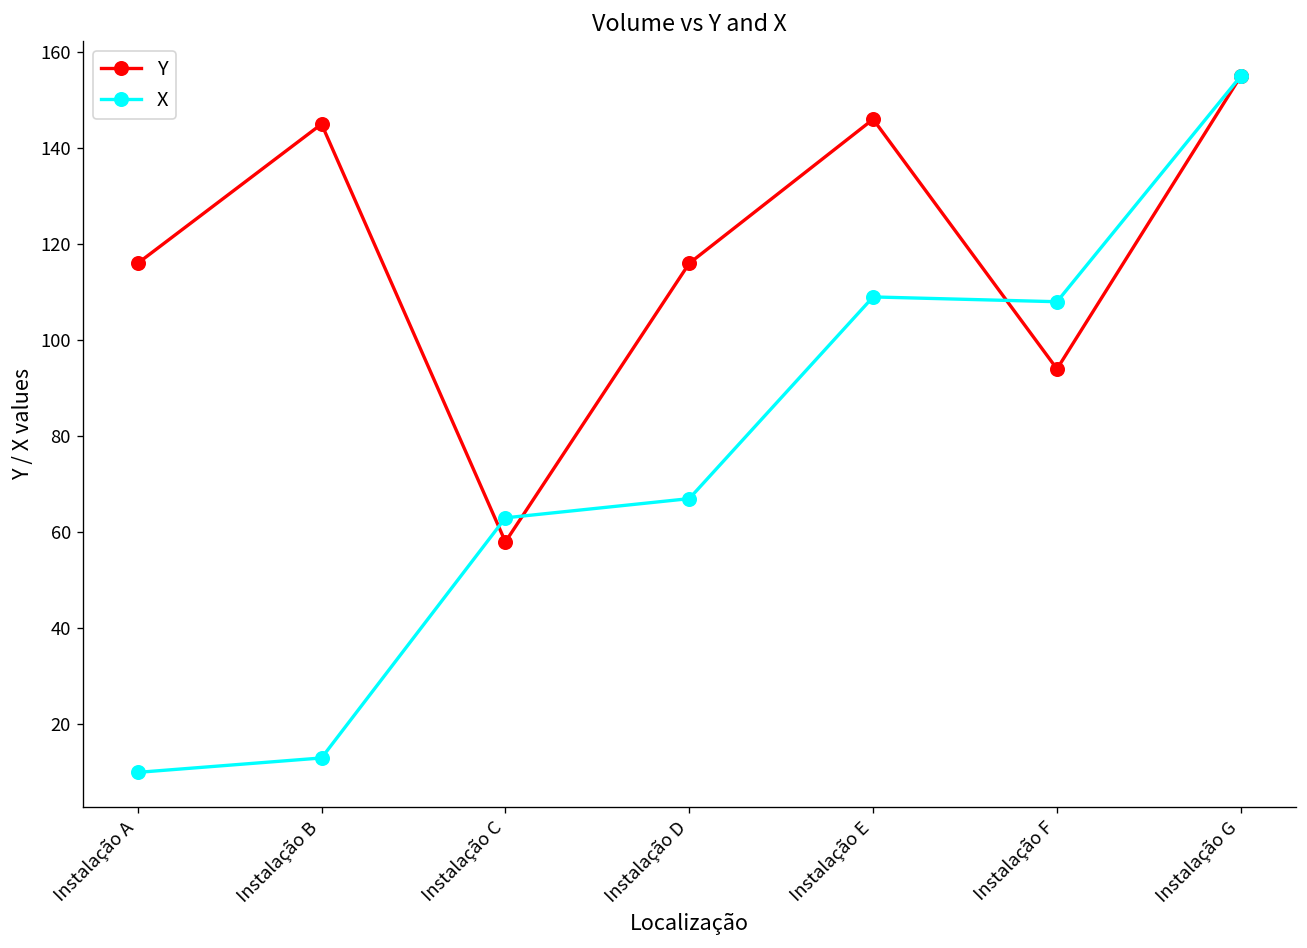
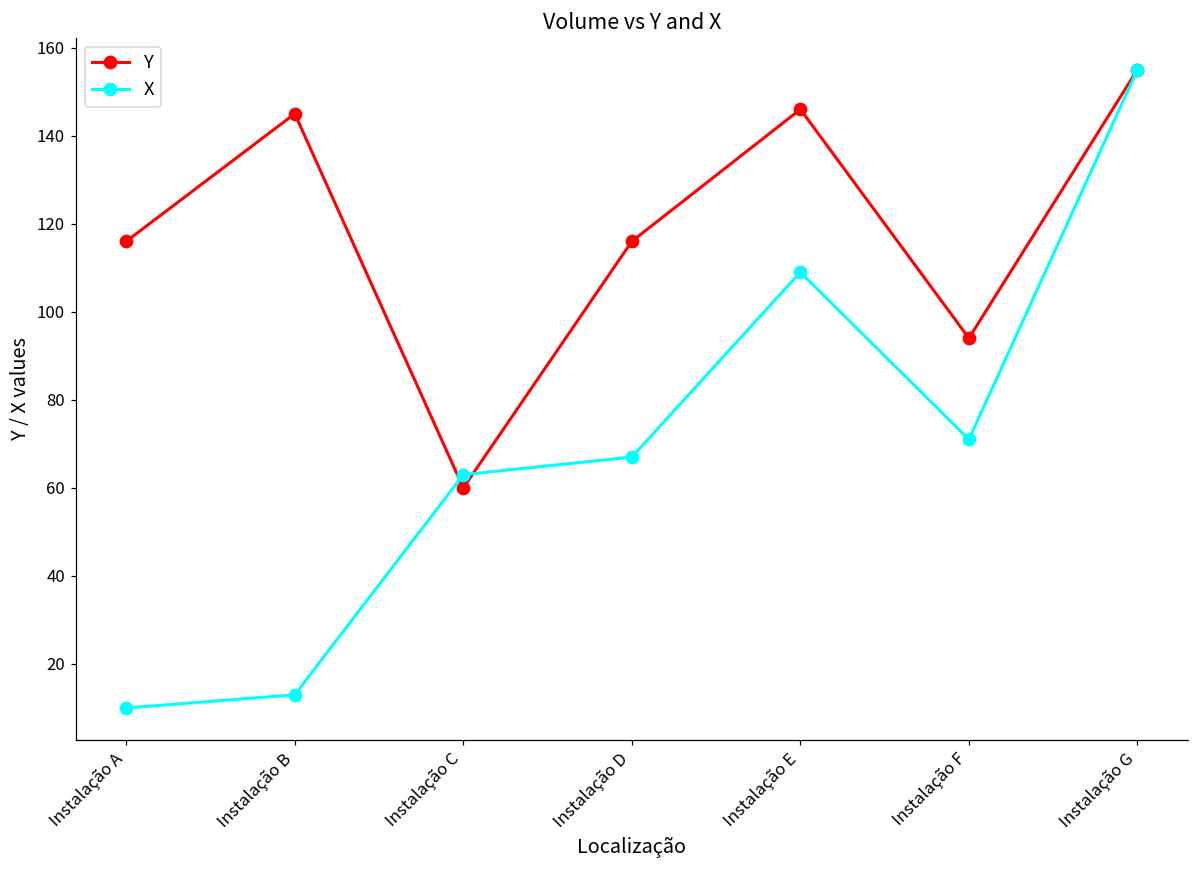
  {
    "Y": {
      "Instalação A": 116,
      "Instalação B": 145,
-     "Instalação C": 58,
+     "Instalação C": 60,
      "Instalação D": 116,
      "Instalação E": 146,
      "Instalação F": 94
    },
    "X": {
      "Instalação A": 10,
      "Instalação B": 13,
      "Instalação C": 63,
      "Instalação D": 67,
      "Instalação E": 109,
-     "Instalação F": 108
+     "Instalação F": 71
    }
  }
